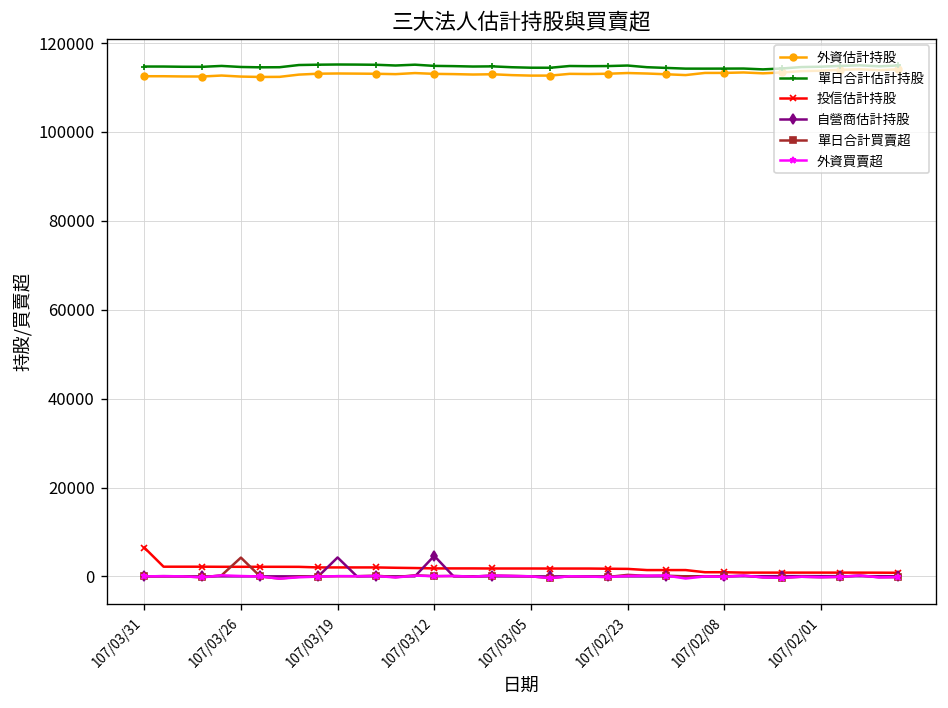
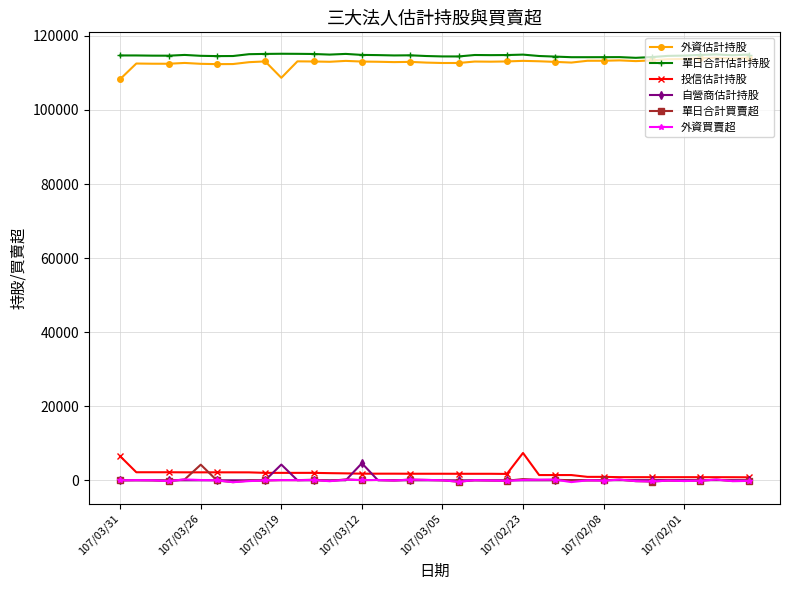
  {
    "外資估計持股": {
-     "107/03/31": 113000,
+     "107/03/31": 108000,
      "107/03/26": 112000,
-     "107/03/19": 113000,
+     "107/03/19": 109000,
      "107/03/12": 113000,
      "107/03/05": 113000,
      "107/02/23": 113000,
      "107/02/08": 113000
    },
    "單日合計估計持股": {
      "107/03/31": 115000,
      "107/03/26": 115000,
      "107/03/19": 115000,
      "107/03/12": 115000,
      "107/03/05": 114000,
      "107/02/23": 115000,
      "107/02/08": 114000
    },
    "投信估計持股": {
      "107/03/31": 6000,
      "107/03/26": 2000,
      "107/03/19": 2000,
      "107/03/12": 2000,
      "107/03/05": 2000,
-     "107/02/23": 2000,
+     "107/02/23": 7000,
      "107/02/08": 1000,
      "107/02/01": 1000
    },
    "自營商估計持股": {
      "107/03/19": 4000,
      "107/03/12": 5000
    },
    "單日合計買賣超": {
      "107/03/26": 4000
    }
  }
